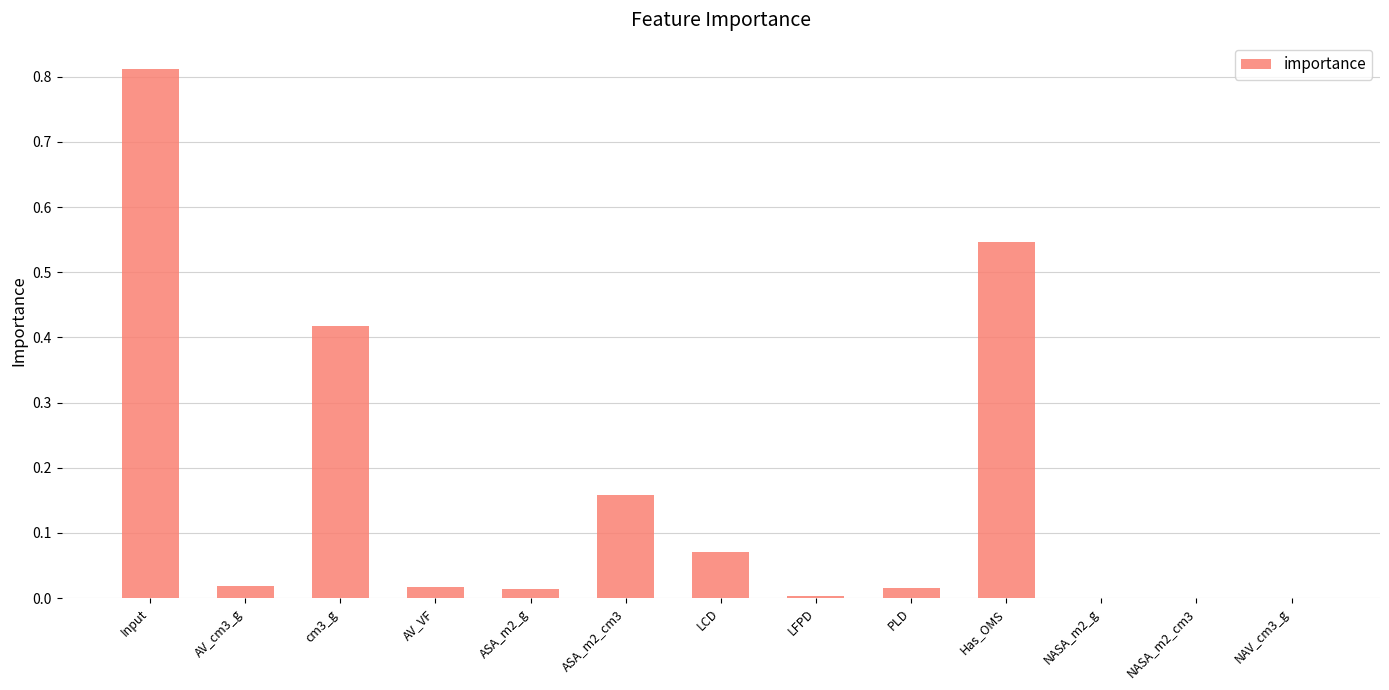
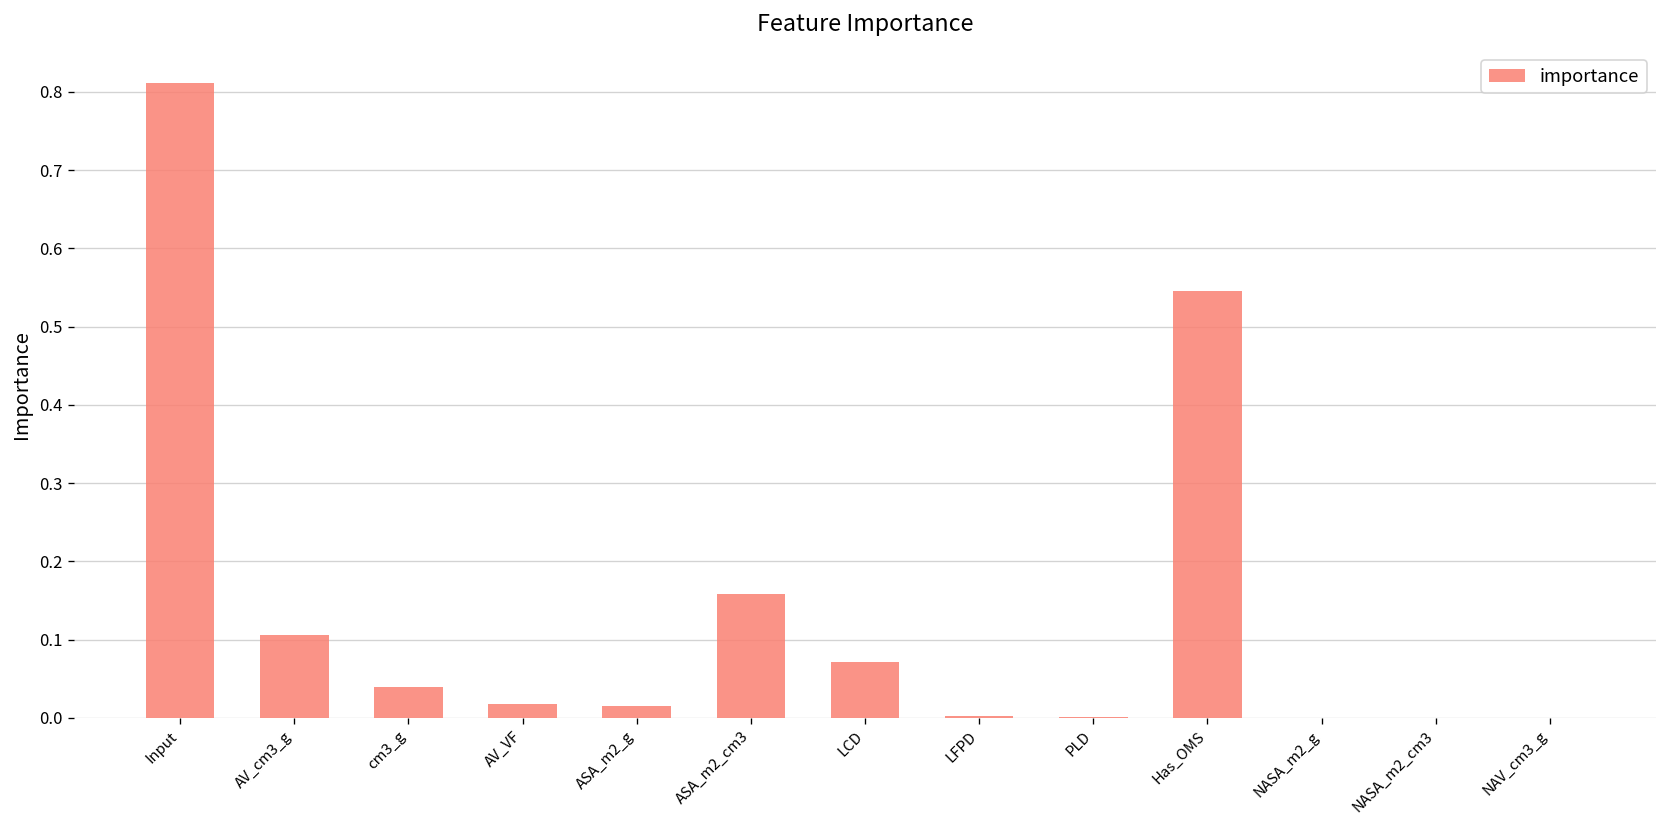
  {
    "Input": 0.81,
-   "AV_cm3_g": 0.02,
-   "cm3_g": 0.42,
+   "AV_cm3_g": 0.11,
+   "cm3_g": 0.04,
    "AV_VF": 0.02,
    "ASA_m2_g": 0.01,
    "ASA_m2_cm3": 0.16,
    "LCD": 0.07,
-   "PLD": 0.02,
+   "PLD": 0.00,
    "Has_OMS": 0.55
  }
